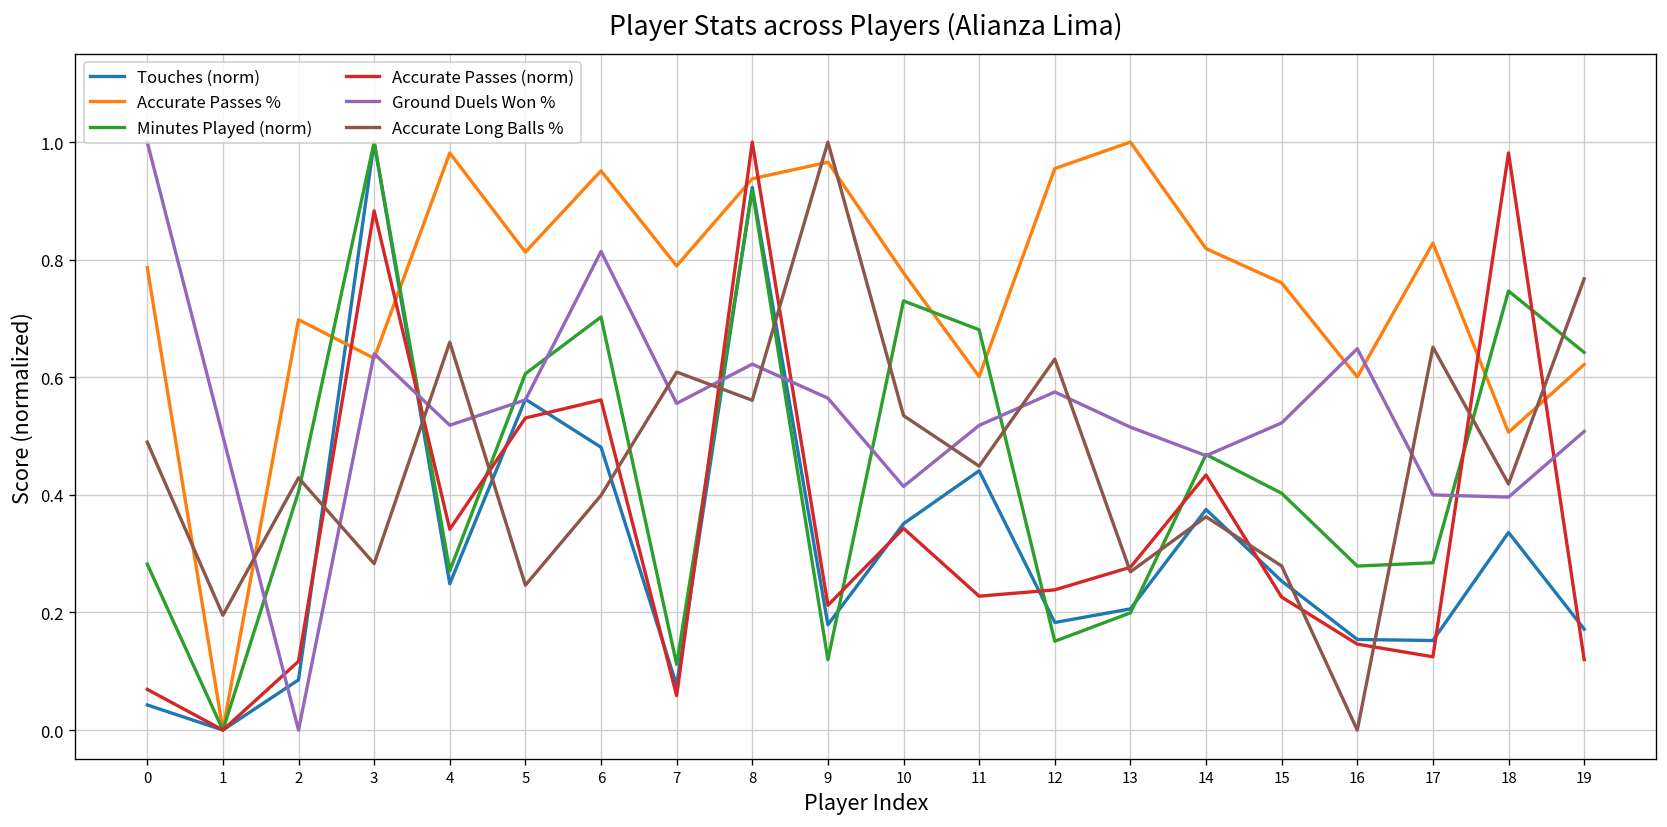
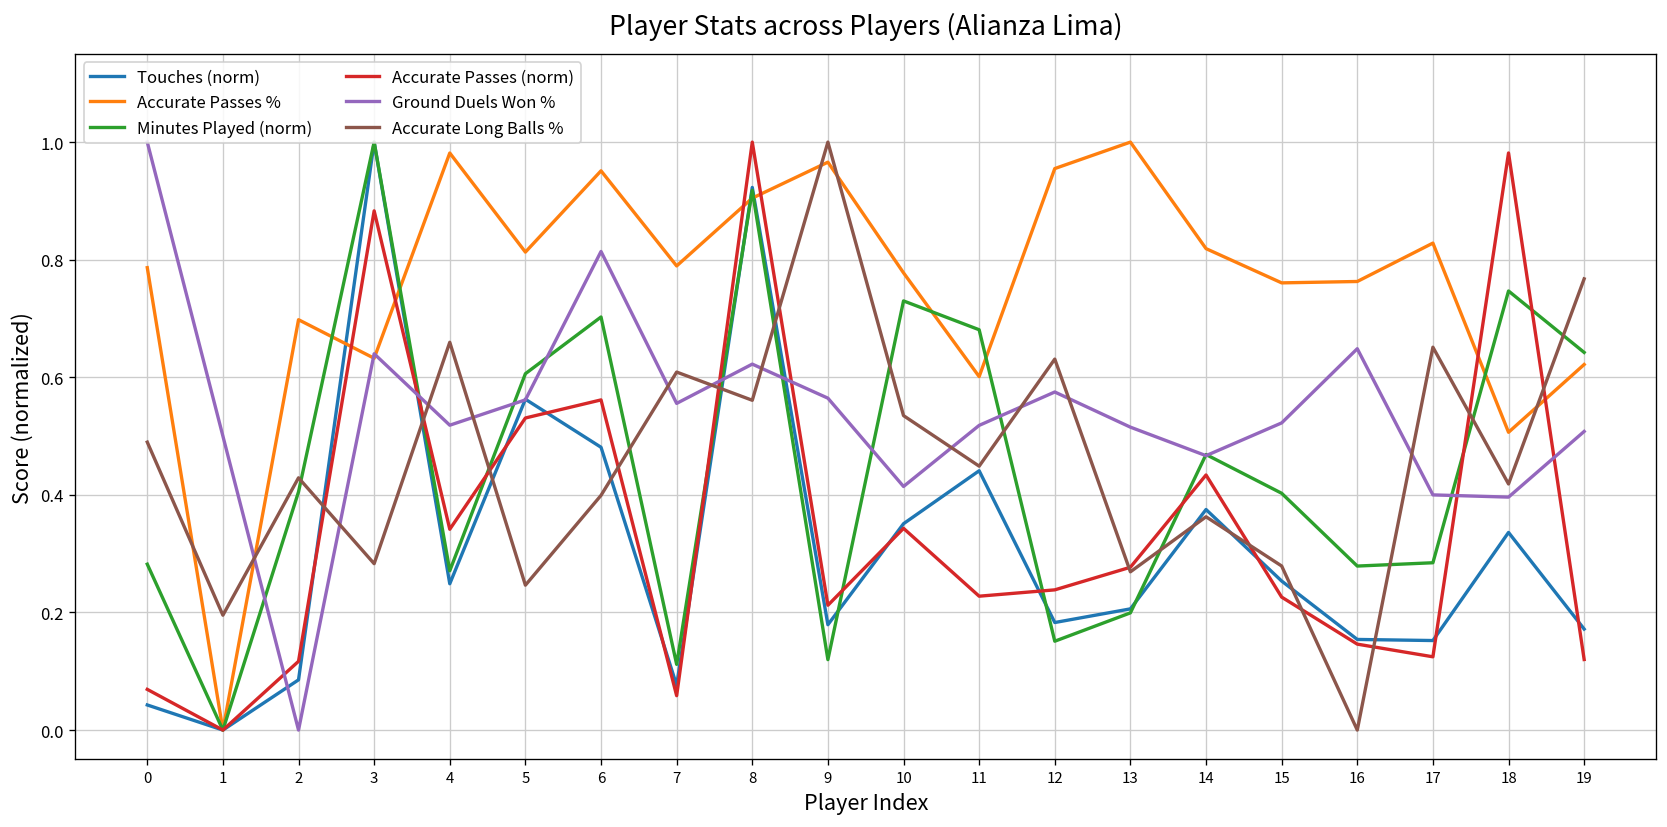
  {
    "Touches (norm)": {
      "0": 0.04,
      "2": 0.09,
      "4": 0.25,
      "6": 0.48,
      "7": 0.08,
      "9": 0.18,
      "10": 0.35,
      "11": 0.44,
      "12": 0.18,
      "13": 0.21,
      "14": 0.38,
      "15": 0.25,
      "16": 0.15,
      "17": 0.15,
      "18": 0.34,
      "19": 0.17
    },
    "Accurate Passes %": {
      "0": 0.79,
      "2": 0.70,
      "3": 0.63,
      "4": 0.98,
      "5": 0.81,
      "6": 0.95,
      "7": 0.79,
-     "8": 0.94,
+     "8": 0.90,
      "9": 0.97,
      "10": 0.78,
      "11": 0.60,
      "12": 0.96,
      "13": 1.00,
      "14": 0.82,
      "15": 0.76,
-     "16": 0.60,
+     "16": 0.76,
      "17": 0.83,
      "18": 0.51,
      "19": 0.62
    },
    "Minutes Played (norm)": {
      "0": 0.28,
      "2": 0.41,
      "4": 0.27,
      "5": 0.61,
      "6": 0.70,
      "7": 0.11,
      "9": 0.12,
      "10": 0.73,
      "11": 0.68,
      "12": 0.15,
      "13": 0.20,
      "15": 0.40,
      "16": 0.28,
      "17": 0.28,
      "18": 0.75,
      "19": 0.64
    },
    "Accurate Passes (norm)": {
      "0": 0.07,
      "2": 0.12,
      "3": 0.88,
      "4": 0.34,
      "5": 0.53,
      "6": 0.56,
      "7": 0.06,
      "8": 1.00,
      "9": 0.21,
      "10": 0.34,
      "11": 0.23,
      "12": 0.24,
      "13": 0.28,
      "14": 0.43,
      "15": 0.23,
      "16": 0.15,
      "17": 0.12,
      "18": 0.98,
      "19": 0.12
    },
    "Ground Duels Won %": {
      "1": 0.50,
      "2": 0.00,
      "3": 0.64,
      "4": 0.52,
      "6": 0.81,
      "7": 0.56,
      "8": 0.62,
      "9": 0.56,
      "10": 0.41,
      "11": 0.52,
      "12": 0.58,
      "13": 0.52,
      "15": 0.52,
      "16": 0.65,
      "17": 0.40,
      "18": 0.40,
      "19": 0.51
    },
    "Accurate Long Balls %": {
      "0": 0.49,
      "1": 0.20,
      "2": 0.43,
      "3": 0.28,
      "4": 0.66,
      "5": 0.25,
      "6": 0.40,
      "7": 0.61,
      "8": 0.56,
      "9": 1.00,
      "10": 0.53,
      "11": 0.45,
      "12": 0.63,
      "13": 0.27,
      "14": 0.36,
      "15": 0.28,
      "16": 0.00,
      "17": 0.65,
      "18": 0.42,
      "19": 0.77
    }
  }
